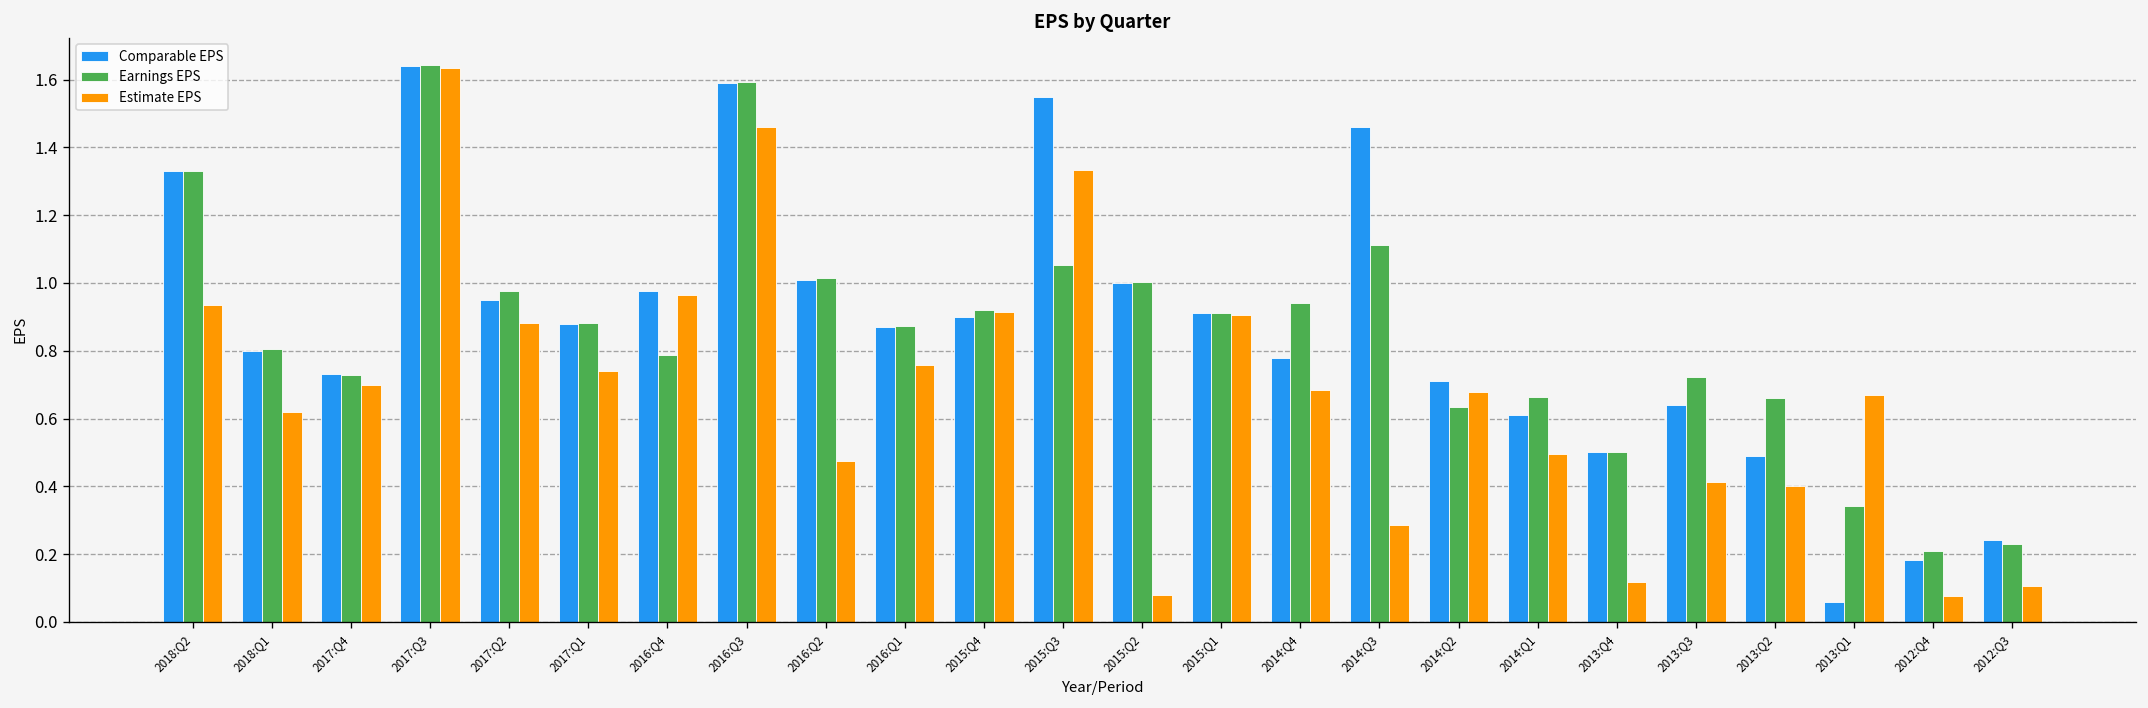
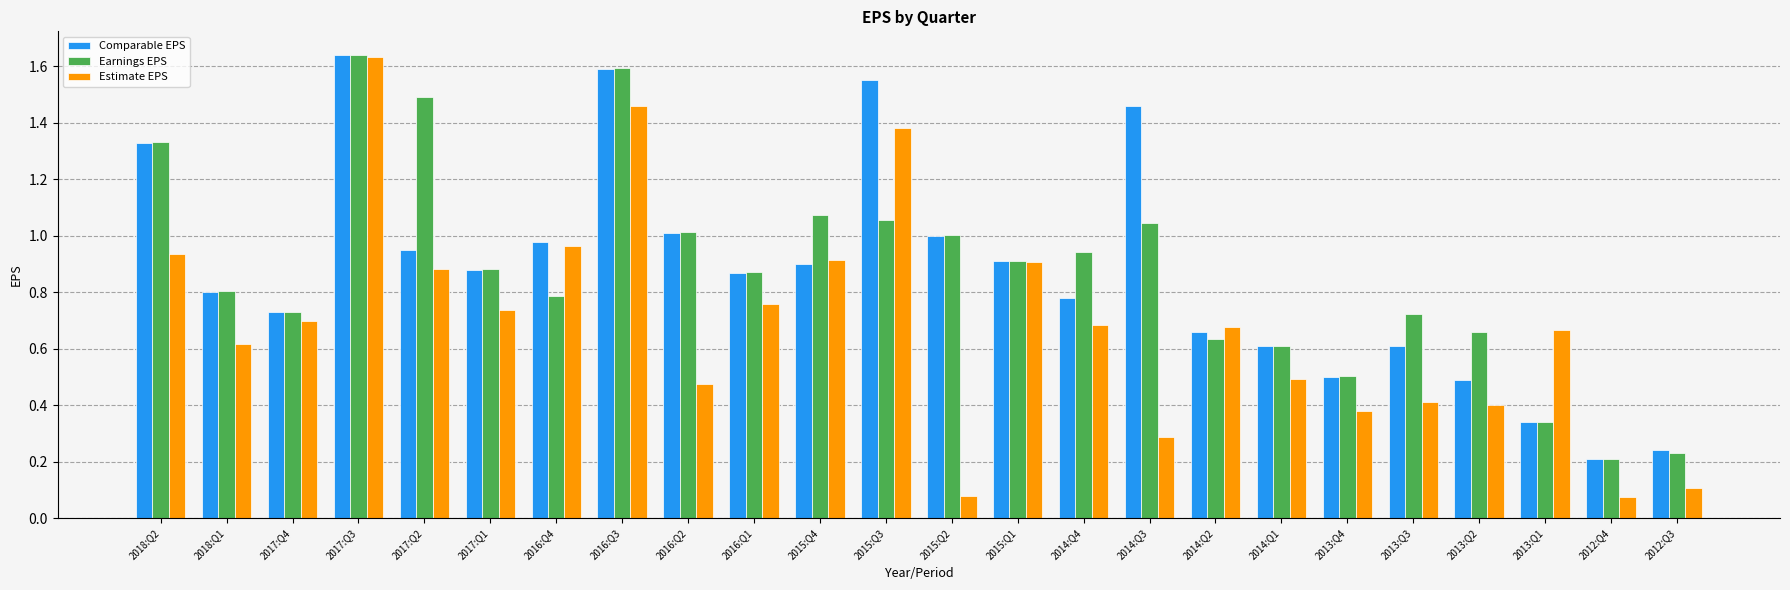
  {
    "Comparable EPS": {
      "2018:Q2": 1.33,
      "2018:Q1": 0.80,
      "2017:Q4": 0.73,
      "2017:Q3": 1.64,
      "2017:Q2": 0.95,
      "2017:Q1": 0.88,
      "2016:Q4": 0.98,
      "2016:Q3": 1.59,
      "2016:Q2": 1.01,
      "2016:Q1": 0.87,
      "2015:Q4": 0.90,
      "2015:Q3": 1.55,
      "2015:Q2": 1.00,
      "2015:Q1": 0.91,
      "2014:Q4": 0.78,
      "2014:Q3": 1.46,
-     "2014:Q2": 0.71,
+     "2014:Q2": 0.66,
      "2014:Q1": 0.61,
      "2013:Q4": 0.50,
-     "2013:Q3": 0.64,
+     "2013:Q3": 0.61,
      "2013:Q2": 0.49,
-     "2013:Q1": 0.06,
-     "2012:Q4": 0.18,
+     "2013:Q1": 0.34,
+     "2012:Q4": 0.21,
      "2012:Q3": 0.24
    },
    "Earnings EPS": {
      "2018:Q2": 1.33,
      "2018:Q1": 0.80,
      "2017:Q4": 0.73,
      "2017:Q3": 1.64,
-     "2017:Q2": 0.98,
+     "2017:Q2": 1.49,
      "2017:Q1": 0.88,
      "2016:Q4": 0.79,
      "2016:Q3": 1.59,
      "2016:Q2": 1.01,
      "2016:Q1": 0.87,
-     "2015:Q4": 0.92,
+     "2015:Q4": 1.08,
      "2015:Q3": 1.05,
      "2015:Q2": 1.00,
      "2015:Q1": 0.91,
      "2014:Q4": 0.94,
-     "2014:Q3": 1.11,
+     "2014:Q3": 1.05,
      "2014:Q2": 0.63,
-     "2014:Q1": 0.66,
+     "2014:Q1": 0.61,
      "2013:Q4": 0.50,
      "2013:Q3": 0.72,
      "2013:Q2": 0.66,
      "2013:Q1": 0.34,
      "2012:Q4": 0.21,
      "2012:Q3": 0.23
    },
    "Estimate EPS": {
      "2018:Q2": 0.93,
      "2018:Q1": 0.62,
      "2017:Q4": 0.70,
      "2017:Q3": 1.63,
      "2017:Q2": 0.88,
      "2017:Q1": 0.74,
      "2016:Q4": 0.97,
      "2016:Q3": 1.46,
      "2016:Q2": 0.48,
      "2016:Q1": 0.76,
      "2015:Q4": 0.91,
-     "2015:Q3": 1.33,
+     "2015:Q3": 1.38,
      "2015:Q2": 0.08,
      "2015:Q1": 0.91,
      "2014:Q4": 0.68,
      "2014:Q3": 0.29,
      "2014:Q2": 0.68,
      "2014:Q1": 0.49,
-     "2013:Q4": 0.12,
+     "2013:Q4": 0.38,
      "2013:Q3": 0.41,
      "2013:Q2": 0.40,
      "2013:Q1": 0.67,
      "2012:Q4": 0.08,
      "2012:Q3": 0.11
    }
  }
